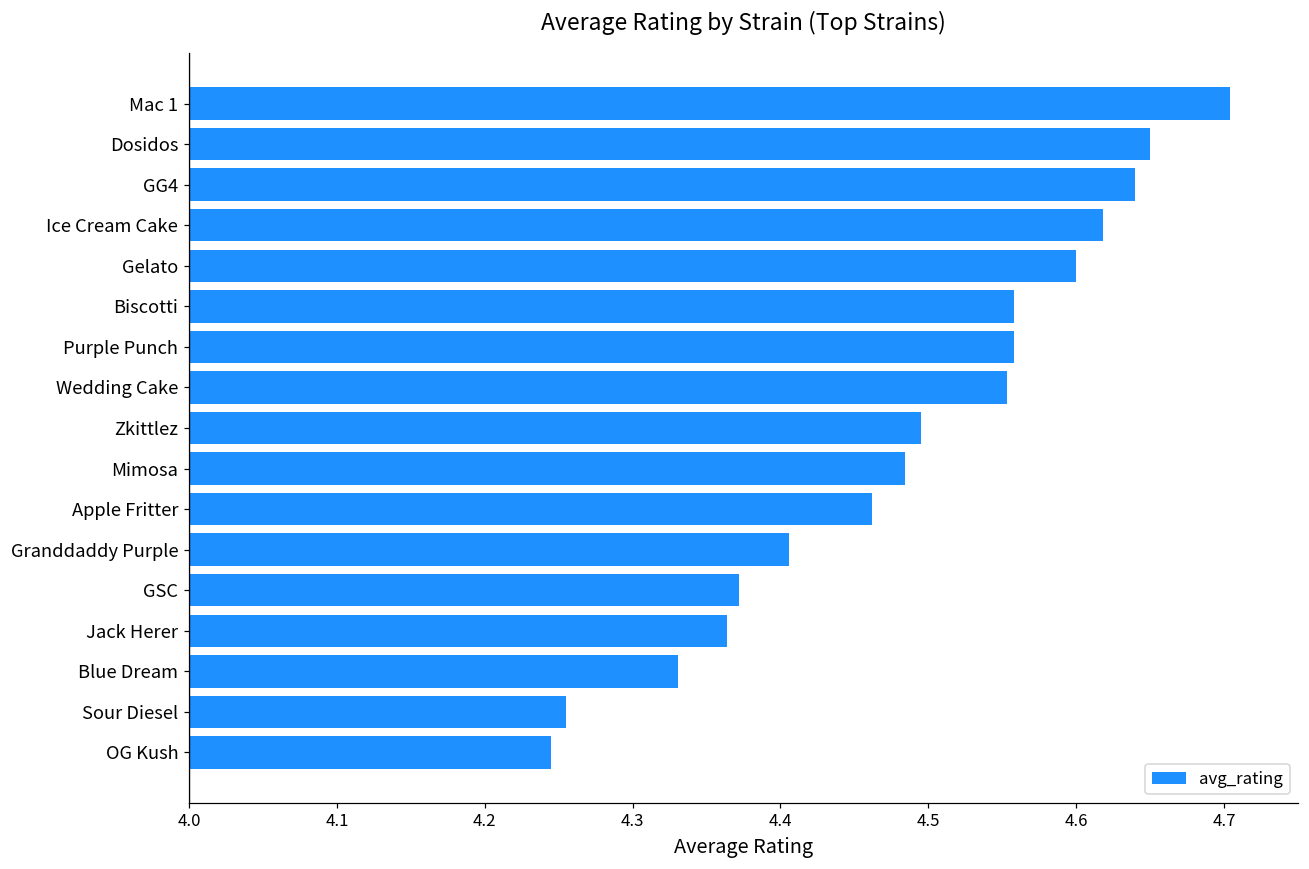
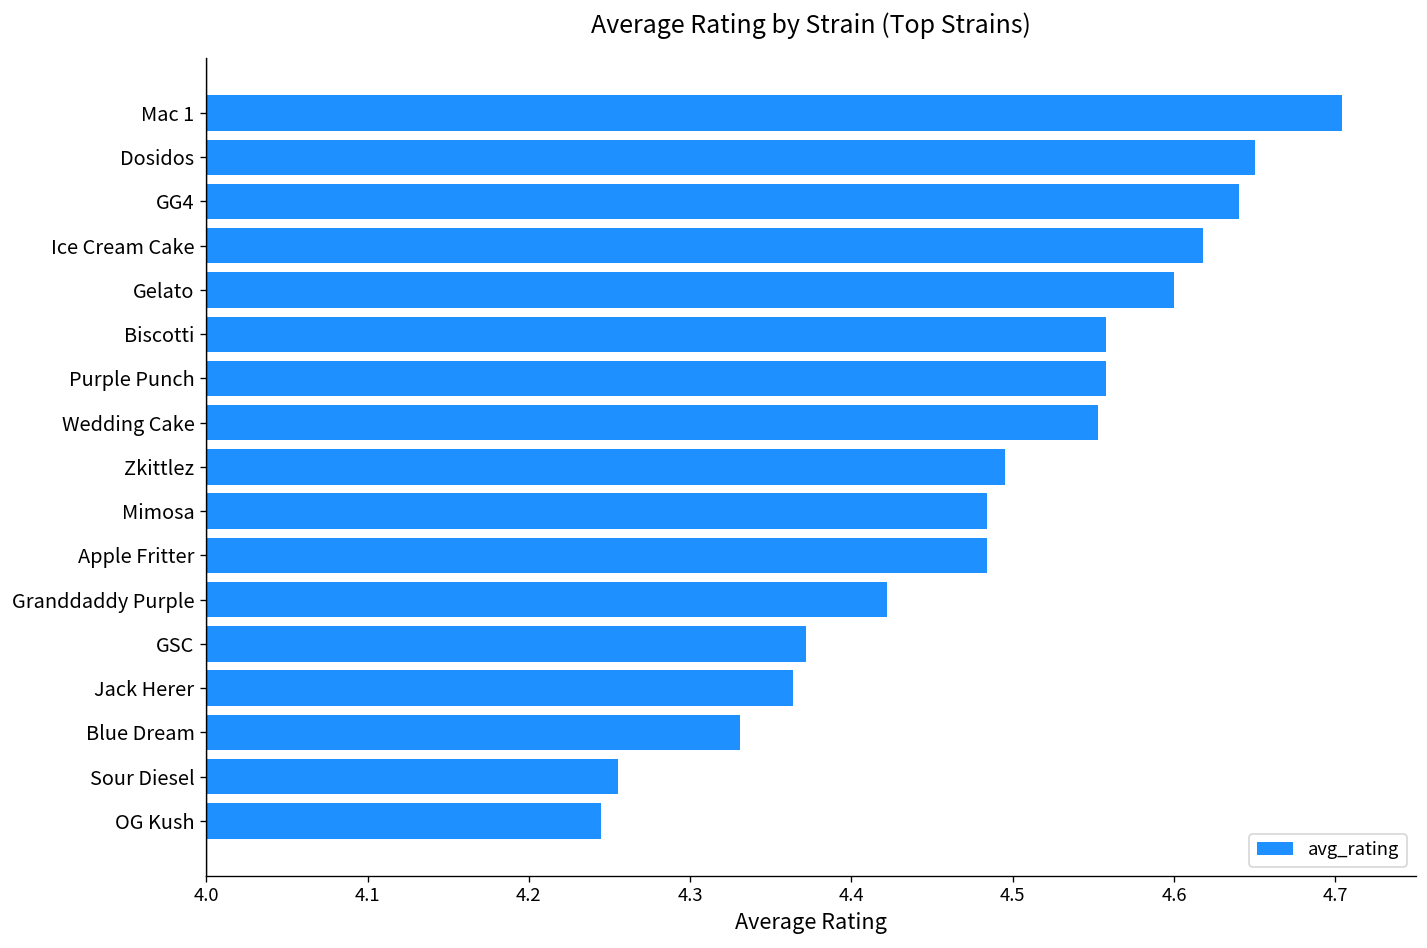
  {
    "Mac 1": 4.704,
    "Dosidos": 4.650,
    "GG4": 4.640,
    "Ice Cream Cake": 4.618,
    "Gelato": 4.600,
    "Biscotti": 4.558,
    "Purple Punch": 4.558,
    "Wedding Cake": 4.553,
    "Zkittlez": 4.495,
    "Mimosa": 4.484,
-   "Apple Fritter": 4.462,
-   "Granddaddy Purple": 4.406,
+   "Apple Fritter": 4.484,
+   "Granddaddy Purple": 4.422,
    "GSC": 4.372,
    "Jack Herer": 4.364,
    "Blue Dream": 4.331,
    "Sour Diesel": 4.255,
    "OG Kush": 4.245
  }
